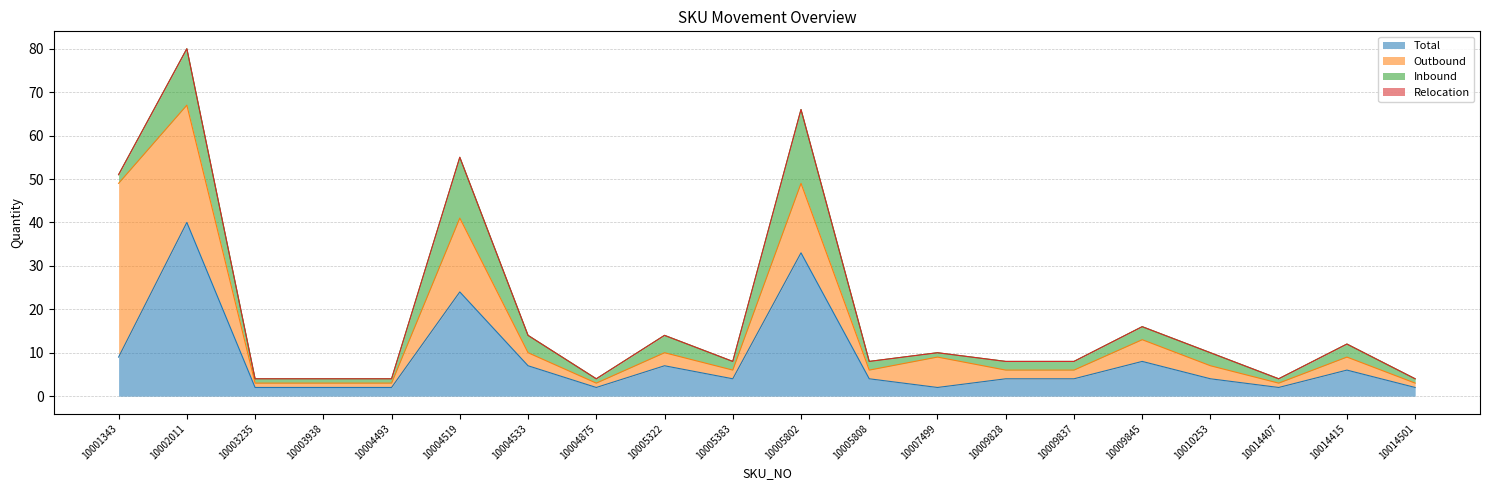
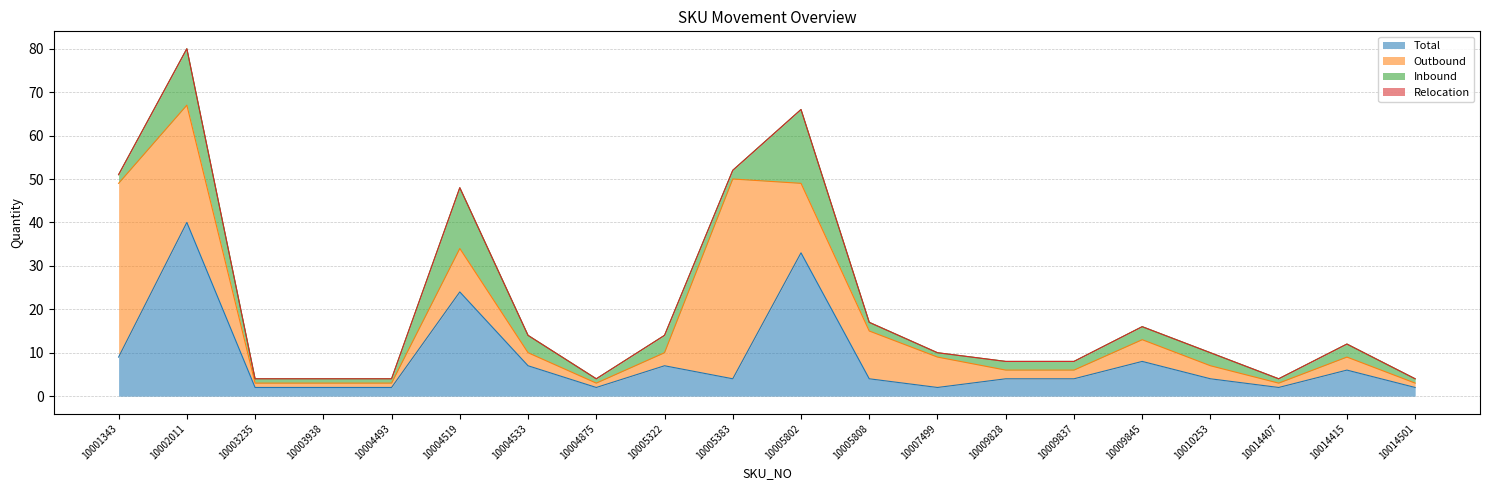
  {
    "Total": {
      "10001343": 9,
      "10002011": 40,
      "10003235": 2,
      "10003938": 2,
      "10004493": 2,
      "10004519": 24,
      "10004533": 7,
      "10004875": 2,
      "10005322": 7,
      "10005383": 4,
      "10005802": 33,
      "10005808": 4,
      "10007499": 2,
      "10009828": 4,
      "10009837": 4,
      "10009845": 8,
      "10010253": 4,
      "10014407": 2,
      "10014415": 6,
      "10014501": 2
    },
    "Outbound": {
      "10001343": 40,
      "10002011": 27,
      "10003235": 1,
      "10003938": 1,
      "10004493": 1,
-     "10004519": 17,
+     "10004519": 10,
      "10004533": 3,
      "10004875": 1,
      "10005322": 3,
-     "10005383": 2,
+     "10005383": 46,
      "10005802": 16,
-     "10005808": 2,
+     "10005808": 11,
      "10007499": 7,
      "10009828": 2,
      "10009837": 2,
      "10009845": 5,
      "10010253": 3,
      "10014407": 1,
      "10014415": 3,
      "10014501": 1
    }
  }
